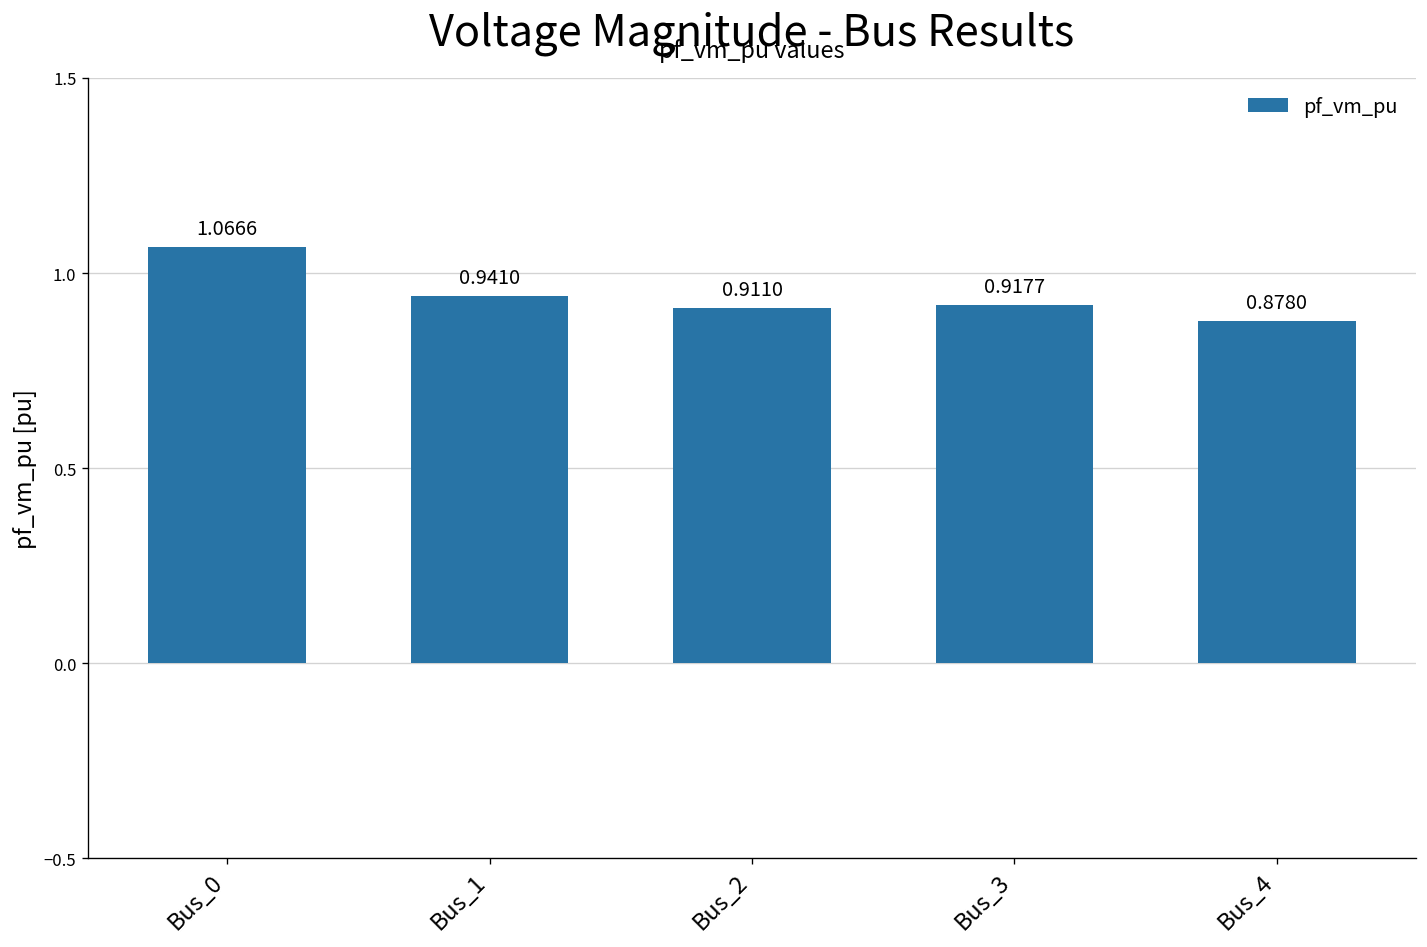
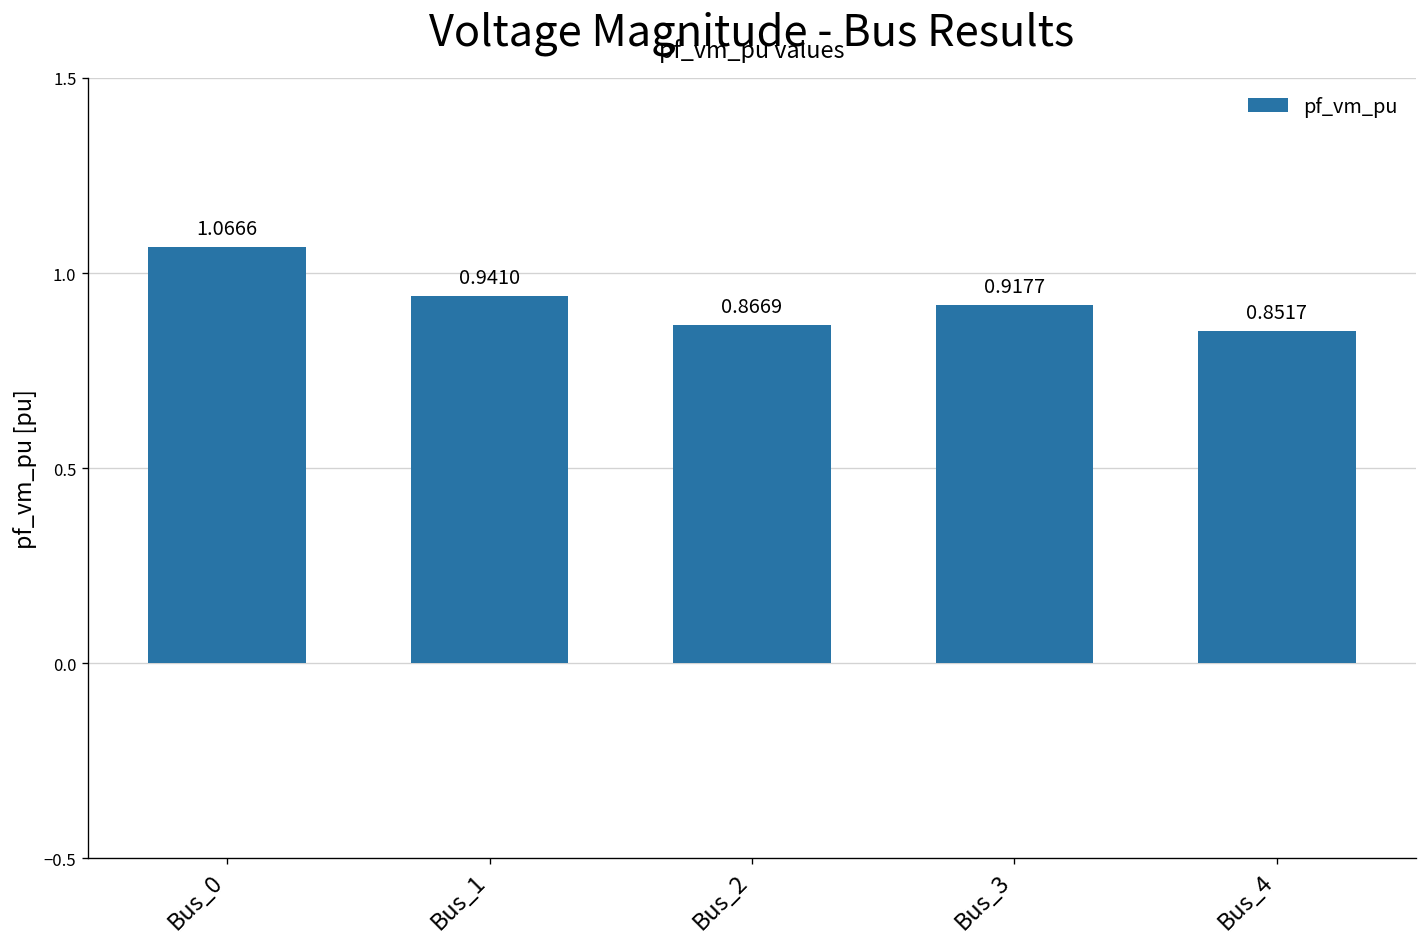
  {
    "Bus_0": 1.0666,
    "Bus_1": 0.9410,
-   "Bus_2": 0.9110,
+   "Bus_2": 0.8669,
    "Bus_3": 0.9177,
-   "Bus_4": 0.8780
+   "Bus_4": 0.8517
  }
